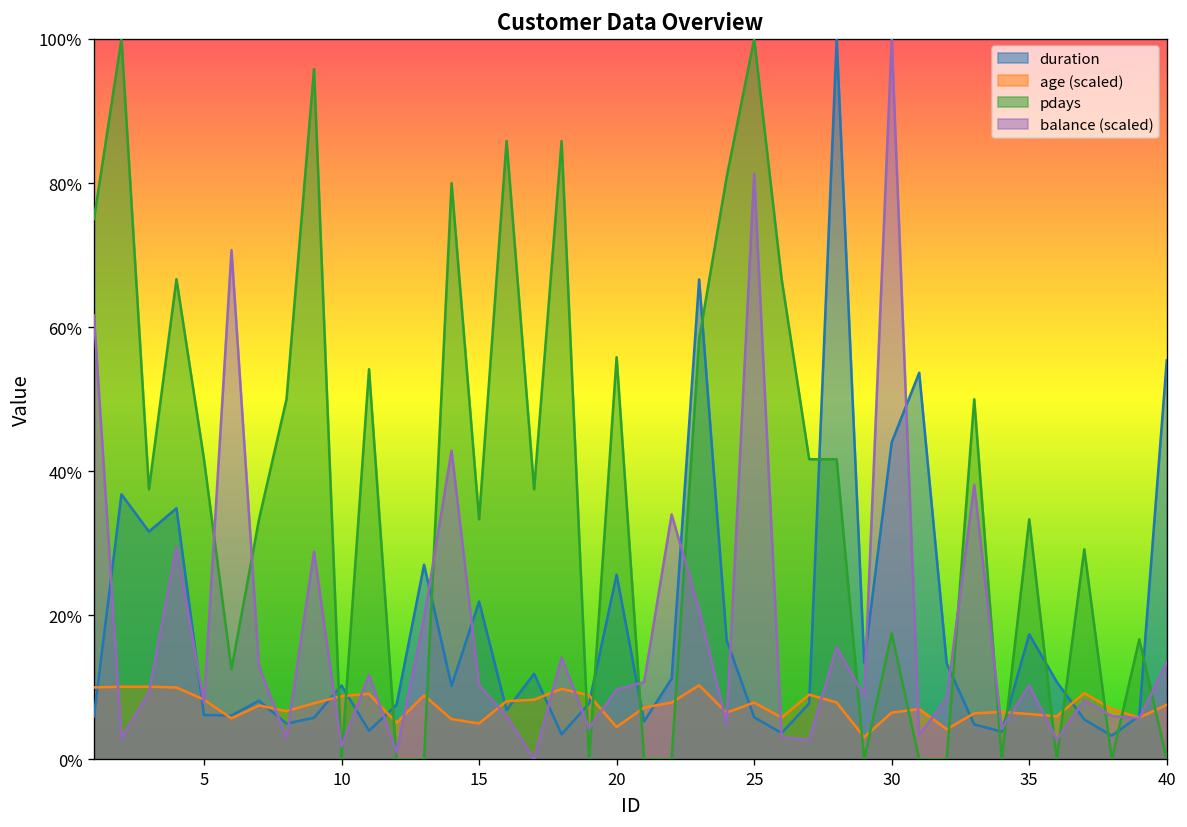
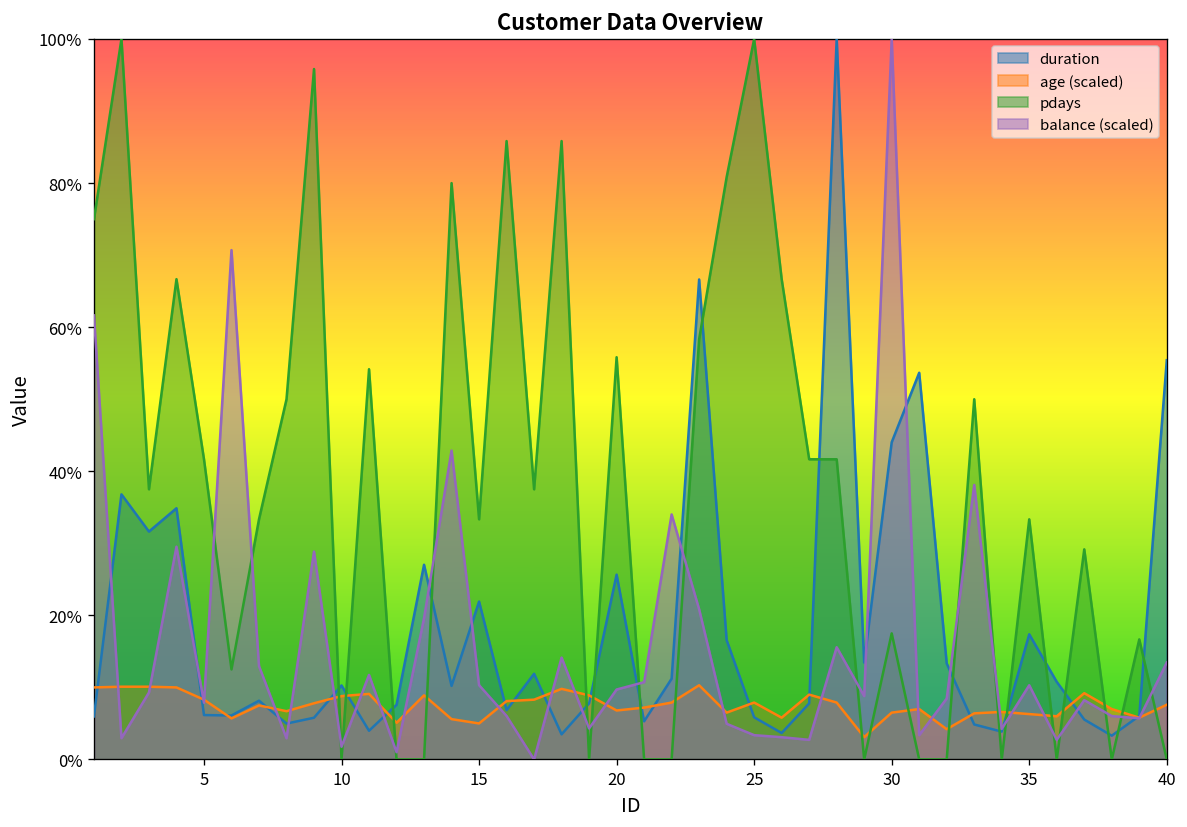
  {
    "duration": {
      "5": "6%",
      "10": "10%",
      "15": "22%",
      "20": "26%",
      "25": "6%",
      "30": "44%",
      "35": "17%",
      "40": "55%"
    },
    "age (scaled)": {
      "10": "9%",
      "15": "5%",
-     "20": "5%",
+     "20": "7%",
      "25": "8%",
      "30": "7%",
      "35": "6%",
      "40": "8%"
    },
    "pdays": {
      "5": "42%",
      "10": "0%",
      "15": "33%",
      "20": "56%",
      "25": "100%",
      "30": "18%",
      "35": "33%",
      "40": "0%"
    },
    "balance (scaled)": {
      "10": "2%",
      "15": "10%",
      "20": "10%",
-     "25": "81%",
+     "25": "3%",
      "30": "100%",
      "35": "10%",
      "40": "13%"
    }
  }
